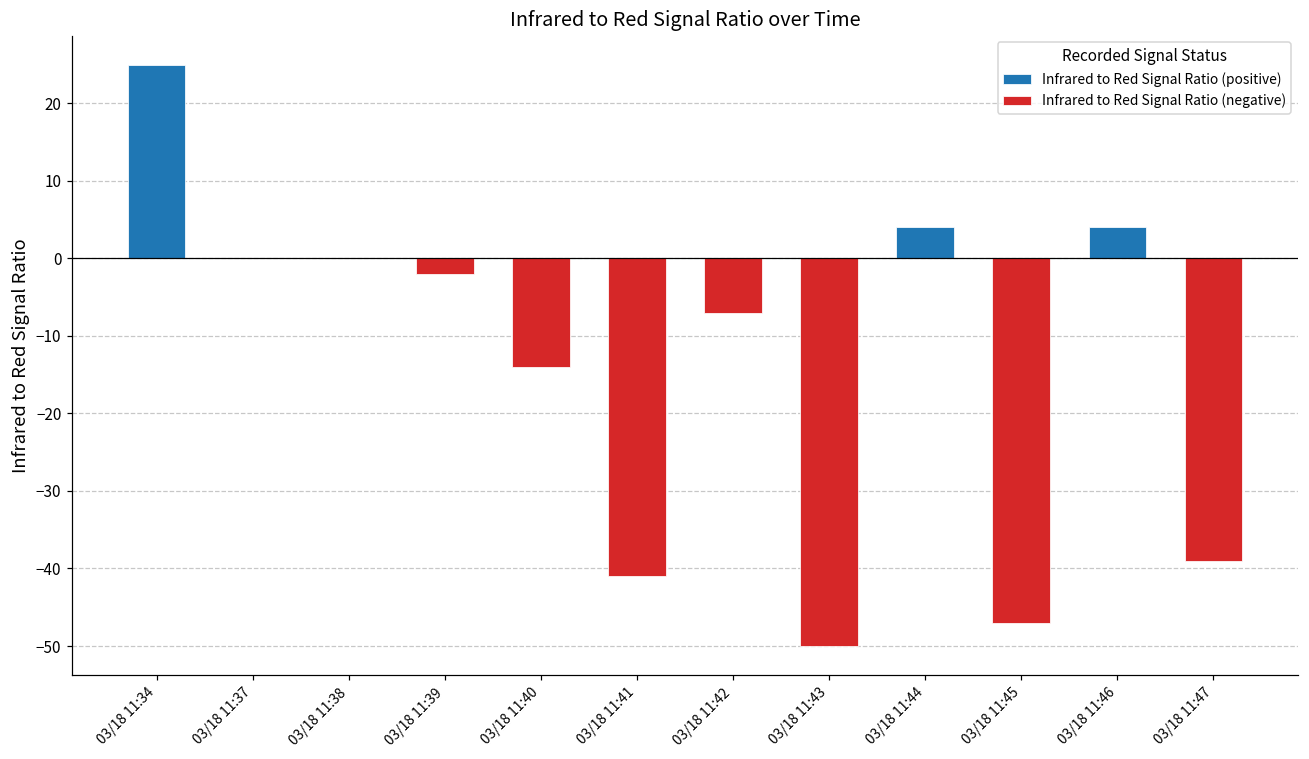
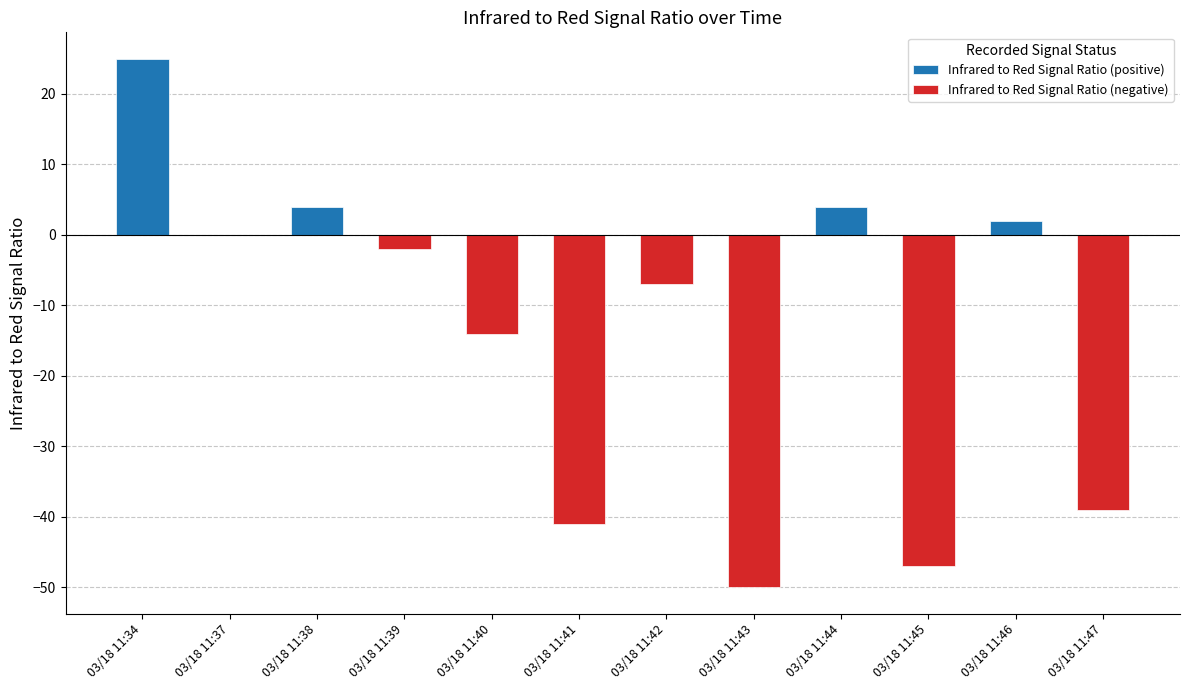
  {
    "03/18 11:34": 25,
    "03/18 11:37": 0,
-   "03/18 11:38": 0,
+   "03/18 11:38": 4,
    "03/18 11:39": -2,
    "03/18 11:40": -14,
    "03/18 11:41": -41,
    "03/18 11:42": -7,
    "03/18 11:43": -50,
    "03/18 11:44": 4,
    "03/18 11:45": -47,
-   "03/18 11:46": 4,
+   "03/18 11:46": 2,
    "03/18 11:47": -39
  }
